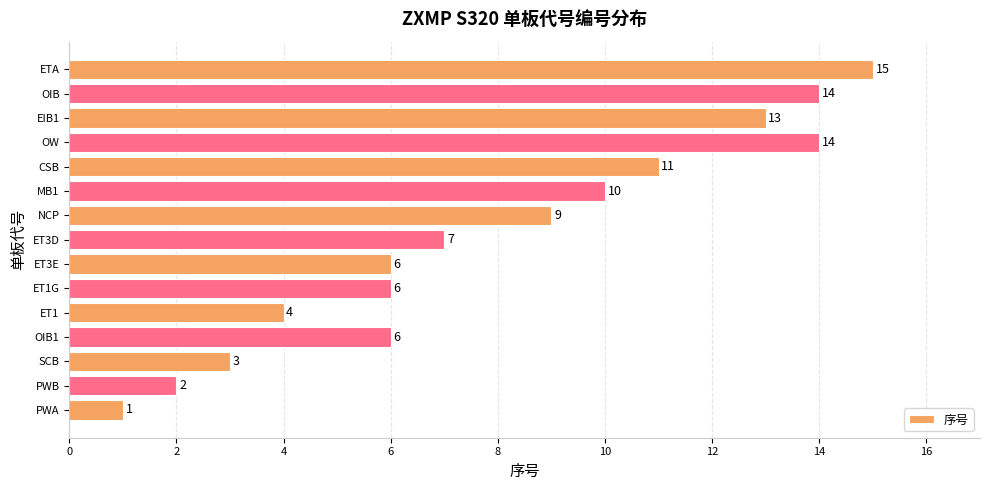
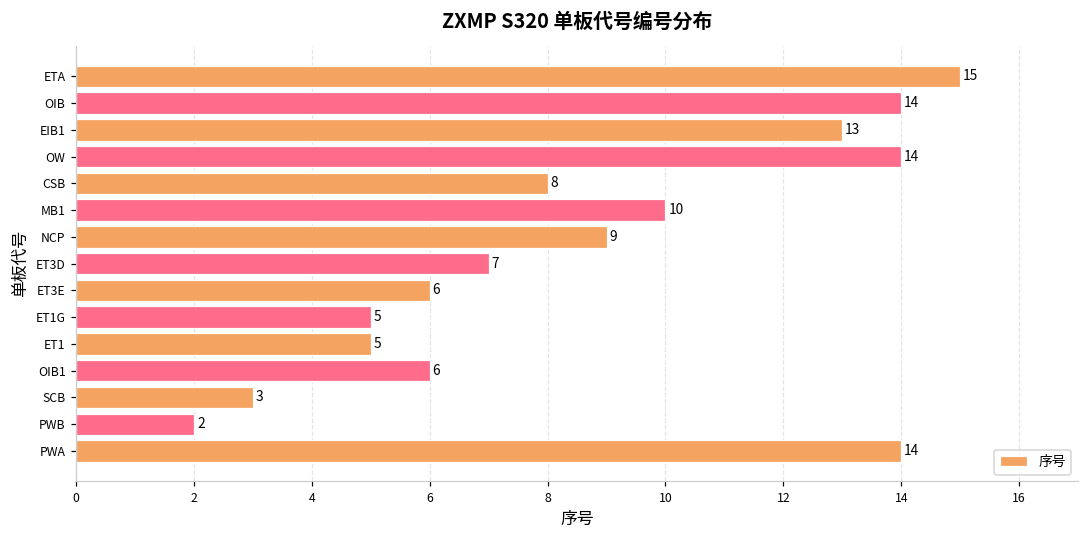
  {
    "ETA": 15,
    "OIB": 14,
    "EIB1": 13,
    "OW": 14,
-   "CSB": 11,
+   "CSB": 8,
    "MB1": 10,
    "NCP": 9,
    "ET3D": 7,
    "ET3E": 6,
-   "ET1G": 6,
-   "ET1": 4,
+   "ET1G": 5,
+   "ET1": 5,
    "OIB1": 6,
    "SCB": 3,
    "PWB": 2,
-   "PWA": 1
+   "PWA": 14
  }
